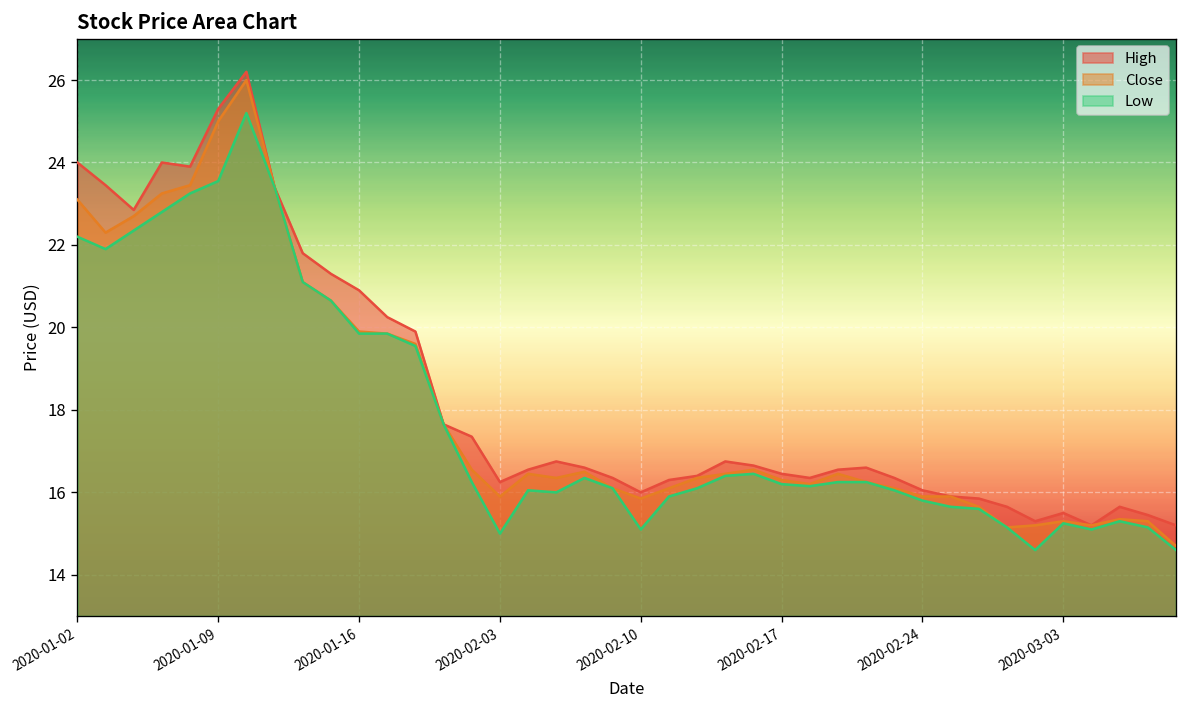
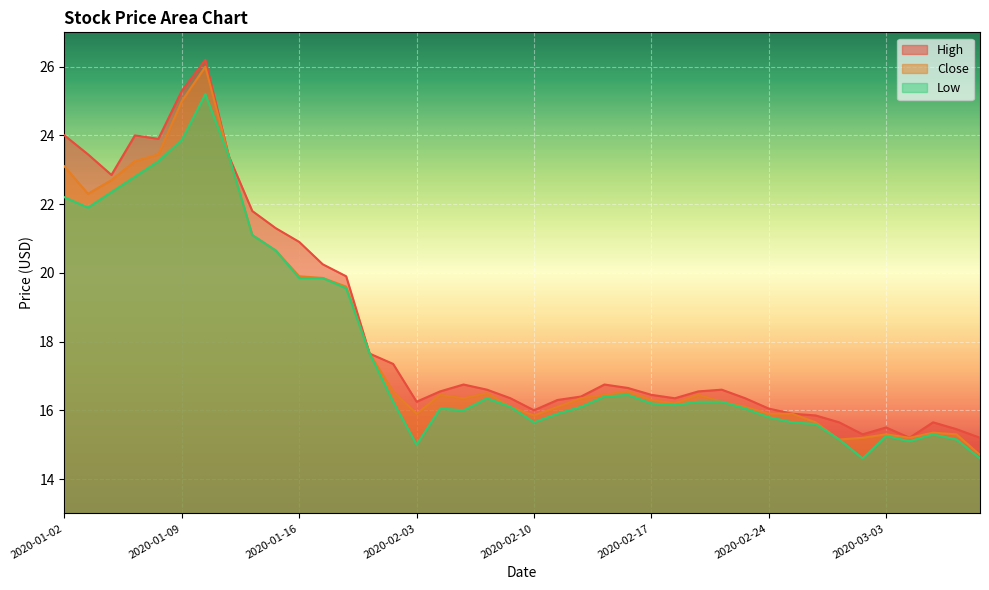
  {
    "Low": {
      "2020-01-02": 22.2,
-     "2020-01-09": 23.5,
+     "2020-01-09": 23.9,
      "2020-02-03": 15.0,
-     "2020-02-10": 15.1,
+     "2020-02-10": 15.7,
      "2020-02-17": 16.2,
      "2020-02-24": 15.8
    }
  }
